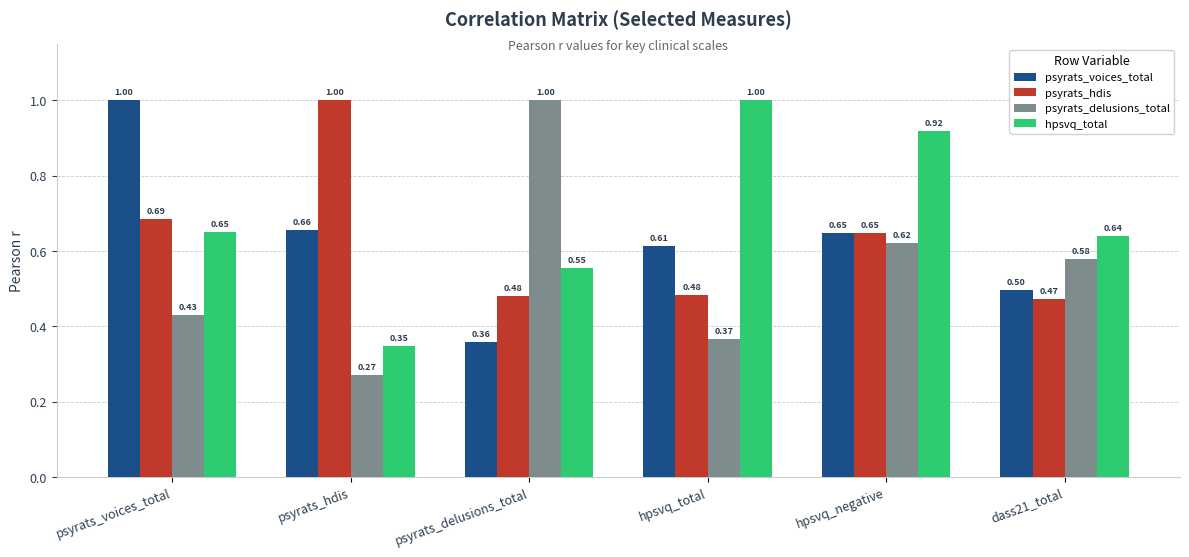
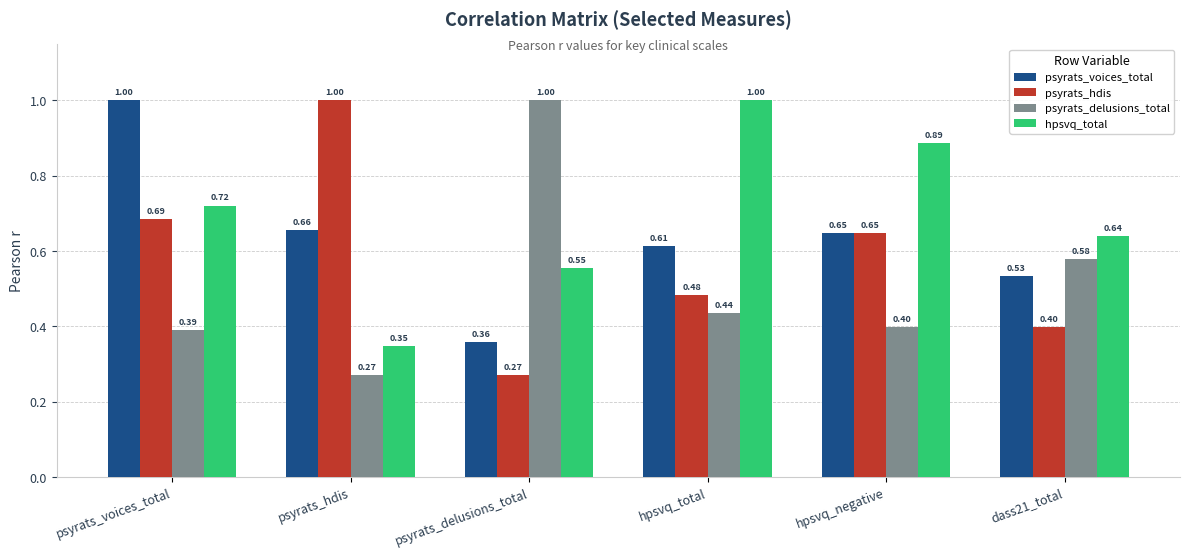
  {
    "psyrats_voices_total": {
      "psyrats_voices_total": 1.00,
      "psyrats_hdis": 0.66,
      "psyrats_delusions_total": 0.36,
      "hpsvq_total": 0.61,
      "hpsvq_negative": 0.65,
-     "dass21_total": 0.50
+     "dass21_total": 0.53
    },
    "psyrats_hdis": {
      "psyrats_voices_total": 0.69,
      "psyrats_hdis": 1.00,
-     "psyrats_delusions_total": 0.48,
+     "psyrats_delusions_total": 0.27,
      "hpsvq_total": 0.48,
      "hpsvq_negative": 0.65,
-     "dass21_total": 0.47
+     "dass21_total": 0.40
    },
    "psyrats_delusions_total": {
-     "psyrats_voices_total": 0.43,
+     "psyrats_voices_total": 0.39,
      "psyrats_hdis": 0.27,
      "psyrats_delusions_total": 1.00,
-     "hpsvq_total": 0.37,
-     "hpsvq_negative": 0.62,
+     "hpsvq_total": 0.44,
+     "hpsvq_negative": 0.40,
      "dass21_total": 0.58
    },
    "hpsvq_total": {
-     "psyrats_voices_total": 0.65,
+     "psyrats_voices_total": 0.72,
      "psyrats_hdis": 0.35,
      "psyrats_delusions_total": 0.55,
      "hpsvq_total": 1.00,
-     "hpsvq_negative": 0.92,
+     "hpsvq_negative": 0.89,
      "dass21_total": 0.64
    }
  }
